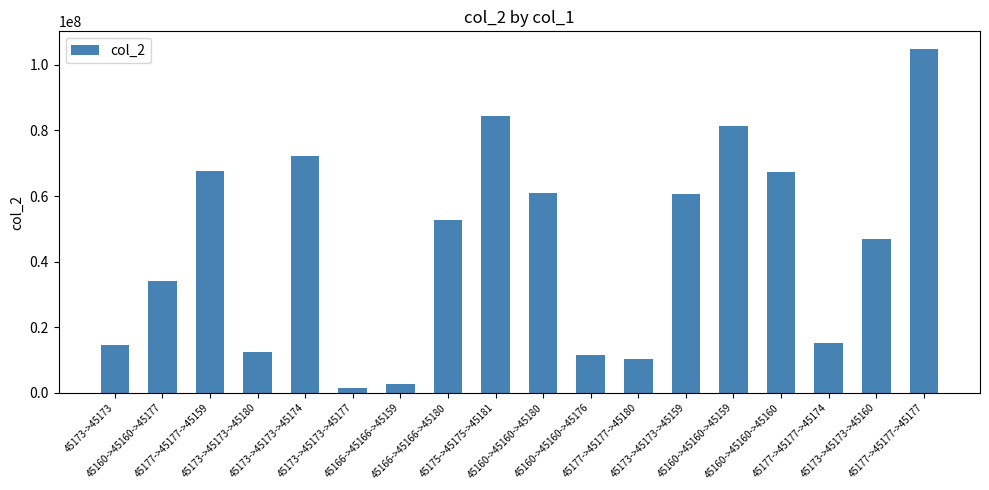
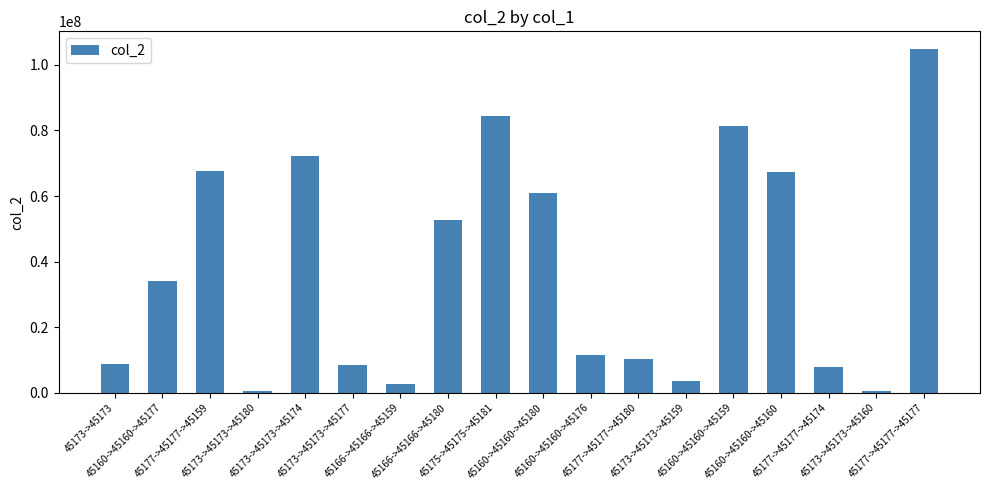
  {
-   "45173->45173": 15000000,
+   "45173->45173": 9000000,
    "45160->45160->45177": 34000000,
    "45177->45177->45159": 68000000,
-   "45173->45173->45180": 12000000,
+   "45173->45173->45180": 0,
    "45173->45173->45174": 72000000,
-   "45173->45173->45177": 2000000,
+   "45173->45173->45177": 9000000,
    "45166->45166->45159": 3000000,
    "45166->45166->45180": 53000000,
    "45175->45175->45181": 84000000,
    "45160->45160->45180": 61000000,
    "45160->45160->45176": 12000000,
    "45177->45177->45180": 10000000,
-   "45173->45173->45159": 61000000,
+   "45173->45173->45159": 3000000,
    "45160->45160->45159": 81000000,
    "45160->45160->45160": 67000000,
-   "45177->45177->45174": 15000000,
-   "45173->45173->45160": 47000000,
+   "45177->45177->45174": 8000000,
+   "45173->45173->45160": 1000000,
    "45177->45177->45177": 105000000
  }
